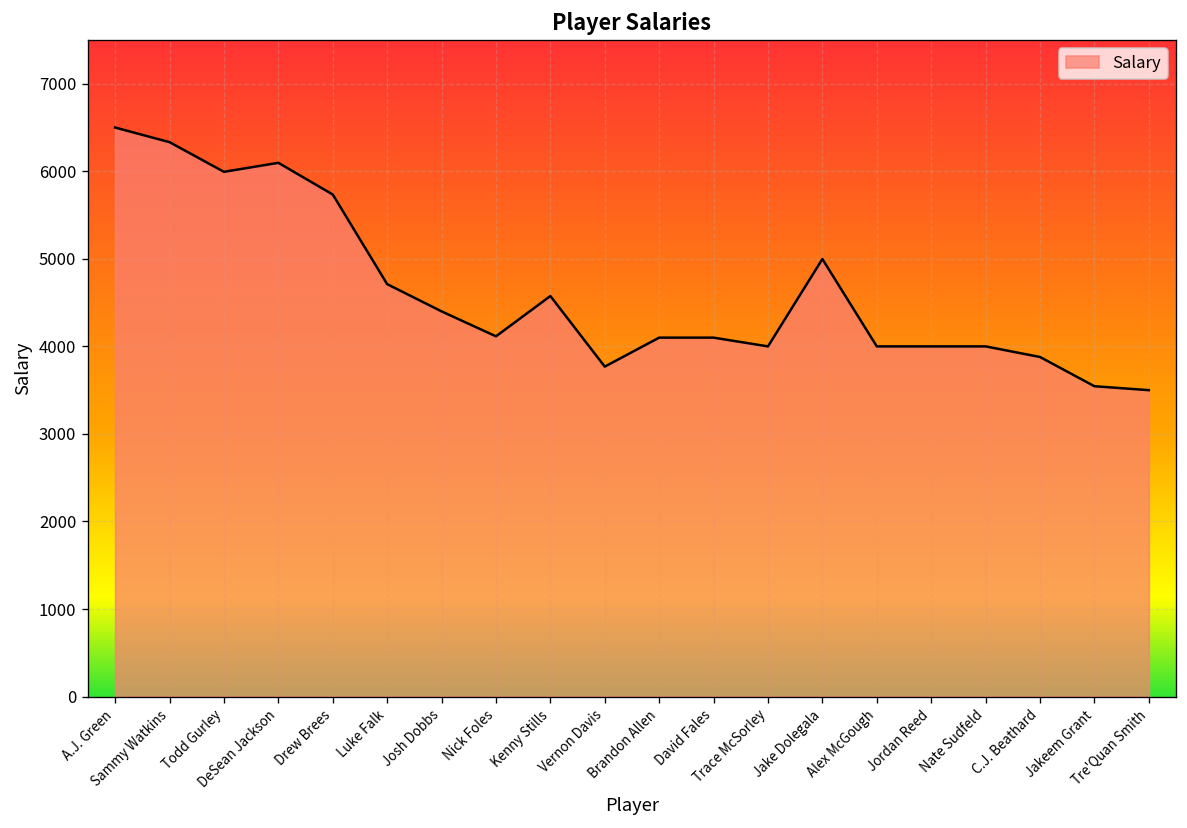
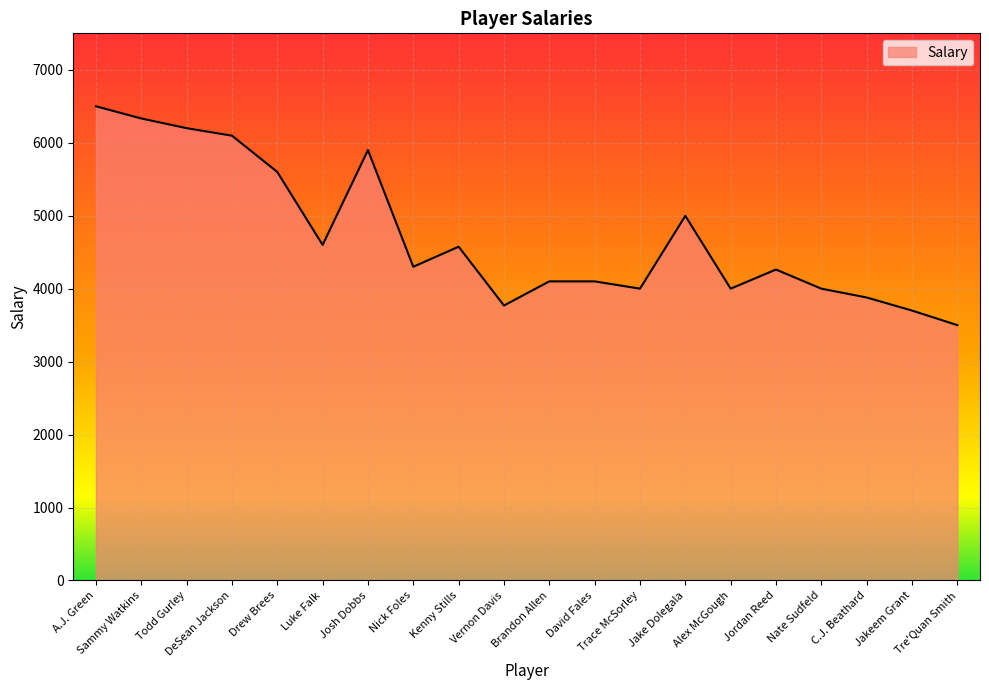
  {
    "A.J. Green": 6500,
    "Sammy Watkins": 6300,
-   "Todd Gurley": 6000,
+   "Todd Gurley": 6200,
    "DeSean Jackson": 6100,
-   "Drew Brees": 5700,
-   "Luke Falk": 4700,
-   "Josh Dobbs": 4400,
-   "Nick Foles": 4100,
+   "Drew Brees": 5600,
+   "Luke Falk": 4600,
+   "Josh Dobbs": 5900,
+   "Nick Foles": 4300,
    "Kenny Stills": 4600,
    "Vernon Davis": 3800,
    "Brandon Allen": 4100,
    "David Fales": 4100,
    "Trace McSorley": 4000,
    "Jake Dolegala": 5000,
    "Alex McGough": 4000,
-   "Jordan Reed": 4000,
+   "Jordan Reed": 4300,
    "Nate Sudfeld": 4000,
    "C.J. Beathard": 3900,
-   "Jakeem Grant": 3500,
+   "Jakeem Grant": 3700,
    "Tre'Quan Smith": 3500
  }
